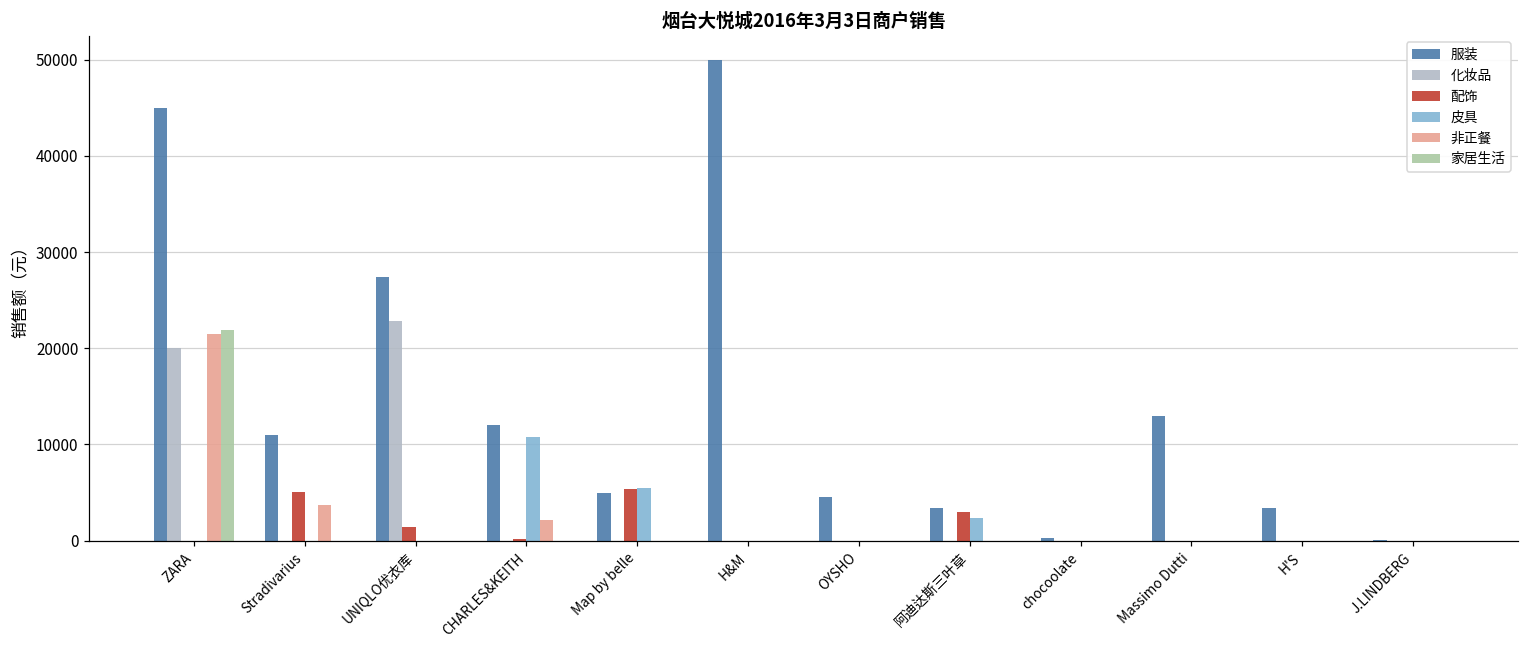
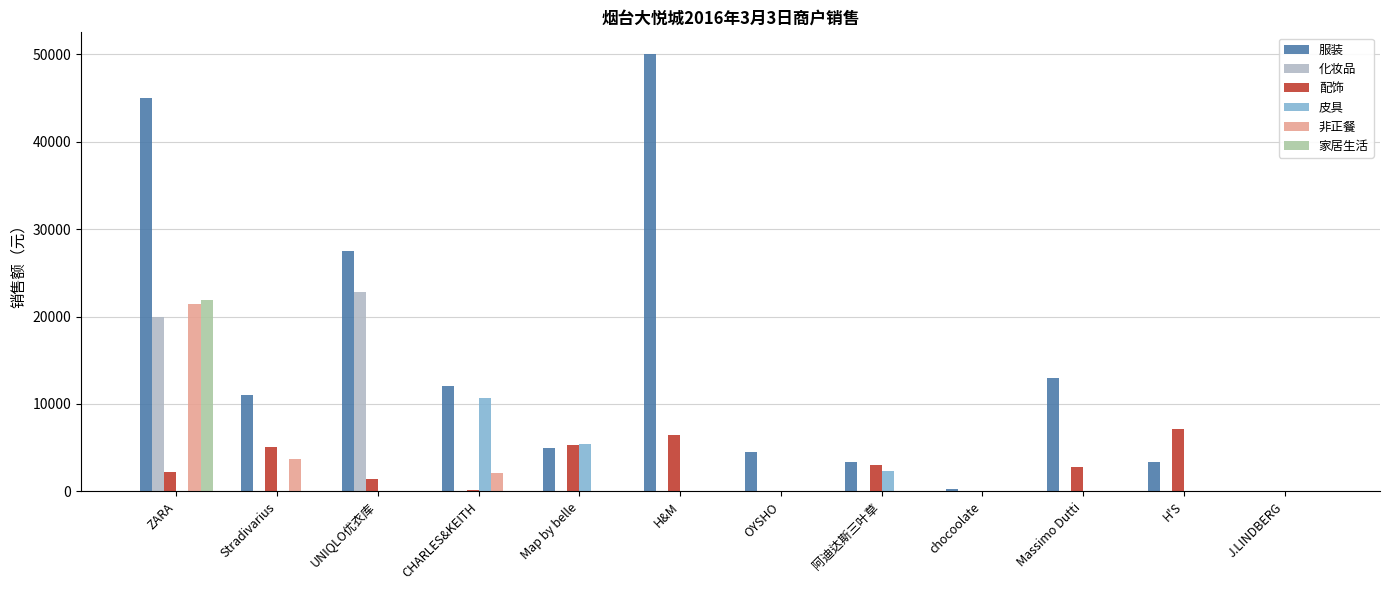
  {
    "服装": {
      "ZARA": 45000,
      "Stradivarius": 11000,
      "UNIQLO优衣库": 27000,
      "CHARLES&KEITH": 12000,
      "Map by belle": 5000,
      "H&M": 50000,
      "OYSHO": 5000,
      "阿迪达斯三叶草": 3000,
      "Massimo Dutti": 13000,
      "H'S": 3000
    },
    "配饰": {
-     "ZARA": 0,
+     "ZARA": 2000,
      "Stradivarius": 5000,
      "UNIQLO优衣库": 1000,
      "Map by belle": 5000,
-     "H&M": 0,
+     "H&M": 6000,
      "OYSHO": 0,
      "阿迪达斯三叶草": 3000,
      "chocoolate": 0,
-     "Massimo Dutti": 0,
-     "H'S": 0,
+     "Massimo Dutti": 3000,
+     "H'S": 7000,
      "J.LINDBERG": 0
    },
    "非正餐": {
      "ZARA": 21000,
      "Stradivarius": 4000,
      "UNIQLO优衣库": 0,
      "CHARLES&KEITH": 2000,
      "Map by belle": 0,
      "H&M": 0,
      "OYSHO": 0,
      "阿迪达斯三叶草": 0,
      "chocoolate": 0,
      "Massimo Dutti": 0,
      "H'S": 0,
      "J.LINDBERG": 0
    }
  }
